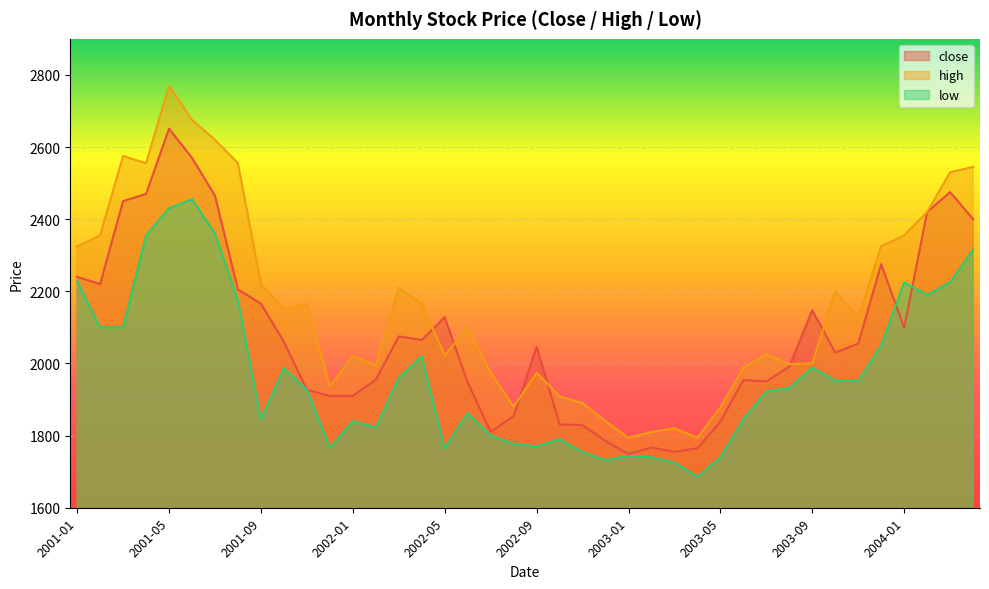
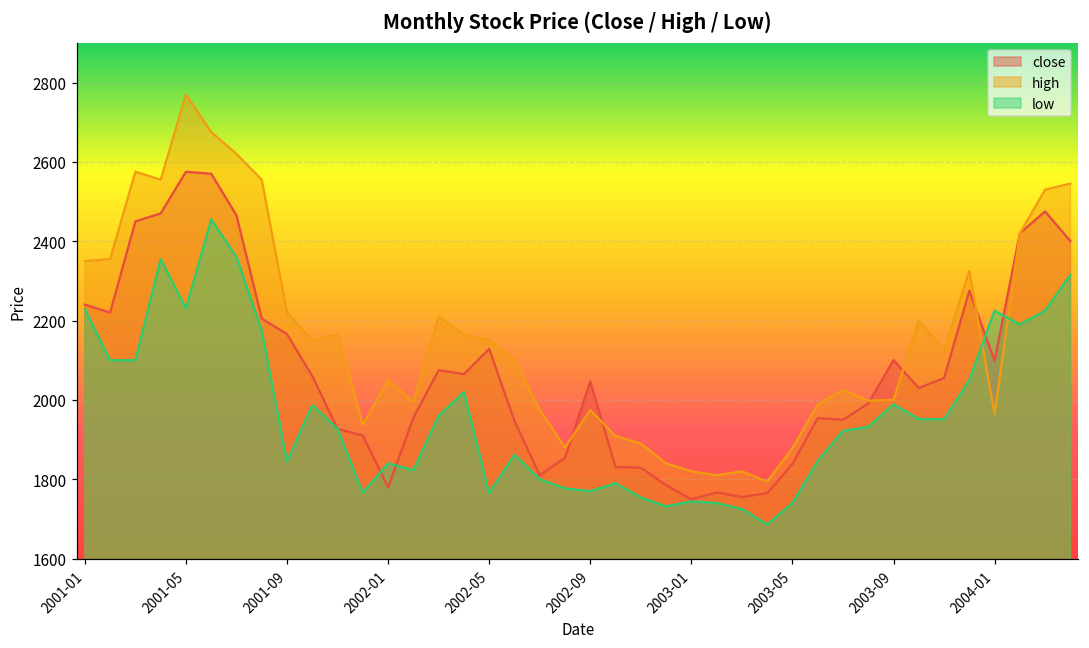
  {
    "close": {
      "2001-01": 2240,
-     "2001-05": 2650,
+     "2001-05": 2580,
      "2001-09": 2170,
-     "2002-01": 1910,
+     "2002-01": 1780,
      "2002-05": 2130,
      "2002-09": 2050,
      "2003-05": 1840,
-     "2003-09": 2150,
+     "2003-09": 2100,
      "2004-01": 2100
    },
    "high": {
-     "2001-01": 2320,
+     "2001-01": 2350,
      "2001-05": 2770,
      "2001-09": 2220,
-     "2002-01": 2020,
-     "2002-05": 2020,
+     "2002-01": 2050,
+     "2002-05": 2150,
      "2002-09": 1970,
-     "2003-01": 1790,
+     "2003-01": 1820,
      "2003-05": 1880,
      "2003-09": 2000,
-     "2004-01": 2360
+     "2004-01": 1960
    },
    "low": {
      "2001-01": 2230,
-     "2001-05": 2430,
+     "2001-05": 2230,
      "2001-09": 1850,
      "2002-01": 1840,
      "2002-05": 1760,
      "2002-09": 1770,
      "2003-05": 1740,
      "2003-09": 1990,
      "2004-01": 2230
    }
  }
